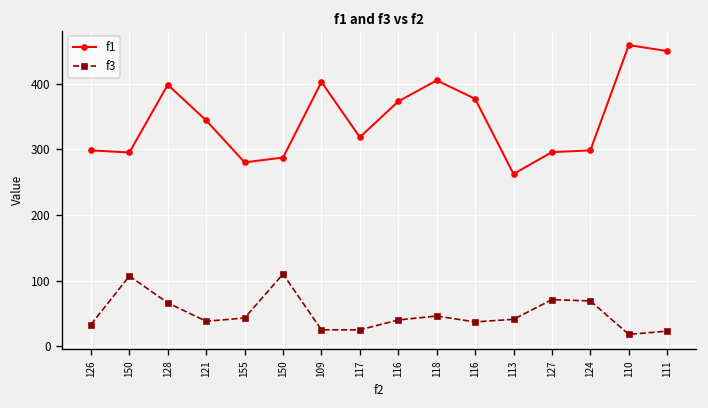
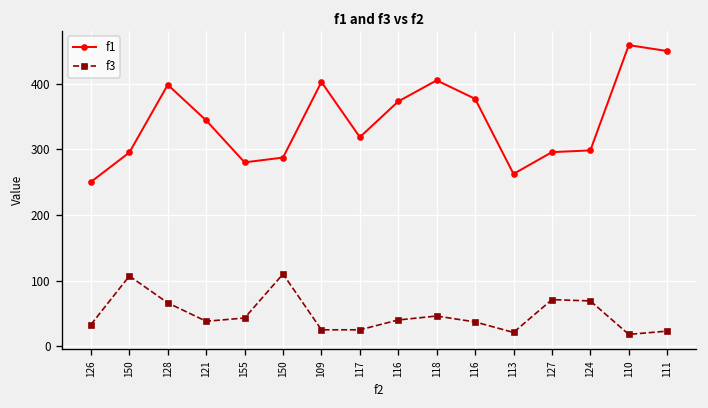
  {
    "f1": {
-     "126": 300,
+     "126": 250,
      "128": 400,
      "121": 340,
      "155": 280,
      "109": 400,
      "117": 320,
      "118": 410,
      "113": 260,
      "127": 300,
      "124": 300,
      "110": 460,
      "111": 450
    },
    "f3": {
      "126": 30,
      "128": 70,
      "121": 40,
      "155": 40,
      "109": 30,
      "117": 30,
      "118": 50,
-     "113": 40,
+     "113": 20,
      "127": 70,
      "124": 70,
      "110": 20,
      "111": 20
    }
  }
